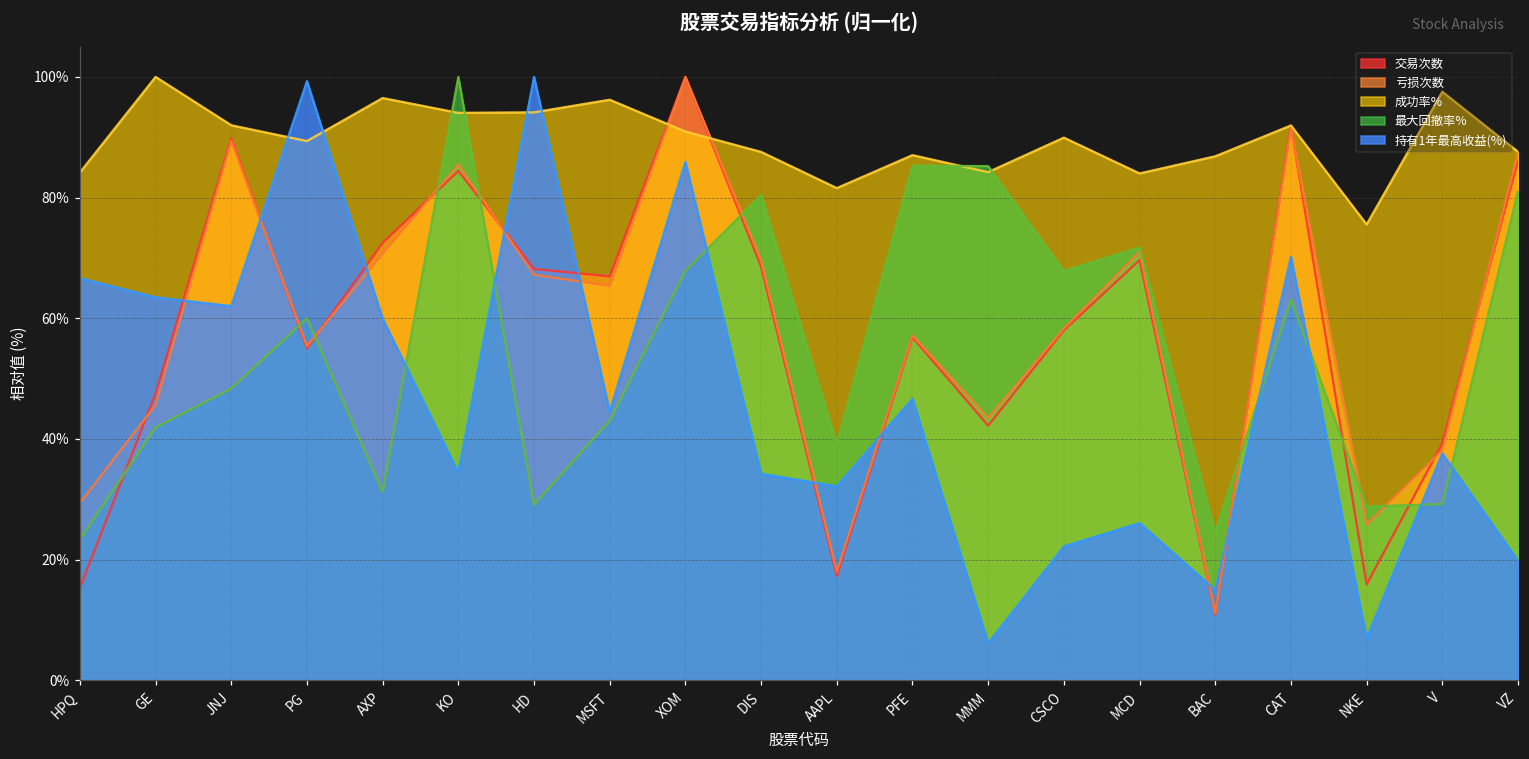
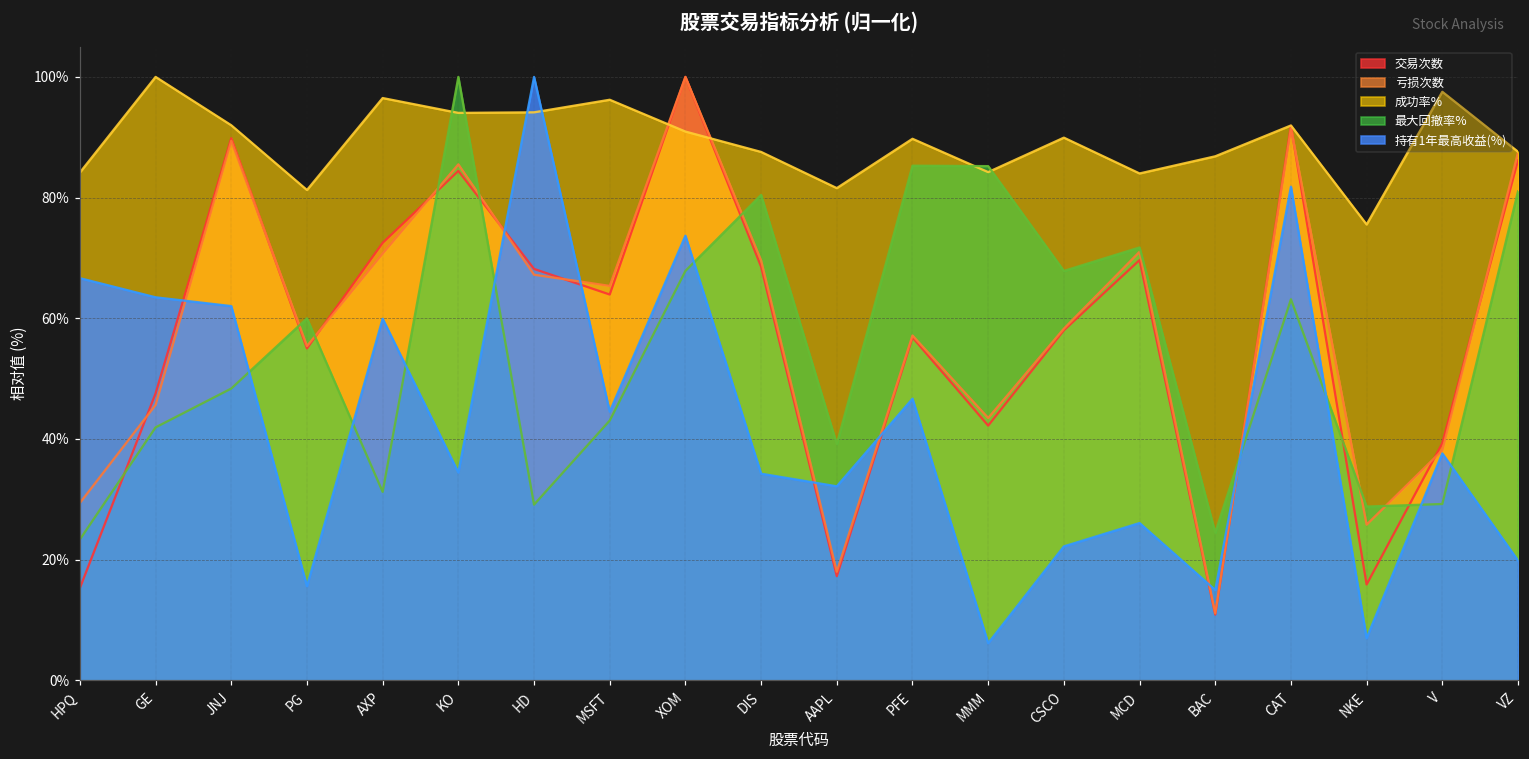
  {
    "交易次数": {
      "HPQ": "15%",
      "GE": "48%",
      "AXP": "72%",
      "KO": "84%",
      "HD": "68%",
-     "MSFT": "67%",
+     "MSFT": "64%",
      "DIS": "69%",
      "AAPL": "17%",
      "MMM": "42%",
      "MCD": "70%",
      "NKE": "16%",
      "V": "39%",
      "VZ": "86%"
    },
    "亏损次数": {
      "HPQ": "29%",
      "GE": "46%",
      "AXP": "71%",
      "KO": "86%",
      "HD": "67%",
      "MSFT": "65%",
      "DIS": "70%",
      "AAPL": "18%",
      "MMM": "43%",
      "MCD": "71%",
      "NKE": "26%",
      "V": "38%"
    },
    "成功率%": {
      "HPQ": "84%",
      "GE": "100%",
      "JNJ": "92%",
-     "PG": "89%",
+     "PG": "81%",
      "AXP": "96%",
      "KO": "94%",
      "HD": "94%",
      "MSFT": "96%",
      "XOM": "91%",
      "DIS": "88%",
      "AAPL": "82%",
-     "PFE": "87%",
+     "PFE": "90%",
      "MMM": "84%",
      "CSCO": "90%",
      "MCD": "84%",
      "BAC": "87%",
      "NKE": "76%"
    },
    "最大回撤率%": {
      "HPQ": "23%",
      "GE": "42%",
      "JNJ": "48%",
      "PG": "60%",
      "AXP": "31%",
      "KO": "100%",
      "HD": "29%",
      "MSFT": "43%",
      "XOM": "68%",
      "DIS": "80%",
      "AAPL": "39%",
      "PFE": "85%",
      "MMM": "85%",
      "CSCO": "68%",
      "MCD": "72%",
      "BAC": "24%",
      "CAT": "63%",
      "NKE": "29%",
      "V": "29%",
      "VZ": "81%"
    },
    "持有1年最高收益(%)": {
      "HPQ": "67%",
      "GE": "63%",
      "JNJ": "62%",
-     "PG": "99%",
+     "PG": "16%",
      "AXP": "60%",
      "KO": "34%",
      "HD": "100%",
      "MSFT": "45%",
-     "XOM": "86%",
+     "XOM": "74%",
      "DIS": "34%",
      "AAPL": "32%",
      "PFE": "47%",
      "MMM": "6%",
      "CSCO": "22%",
      "MCD": "26%",
      "BAC": "15%",
-     "CAT": "70%",
+     "CAT": "82%",
      "NKE": "7%",
      "V": "38%",
      "VZ": "20%"
    }
  }
